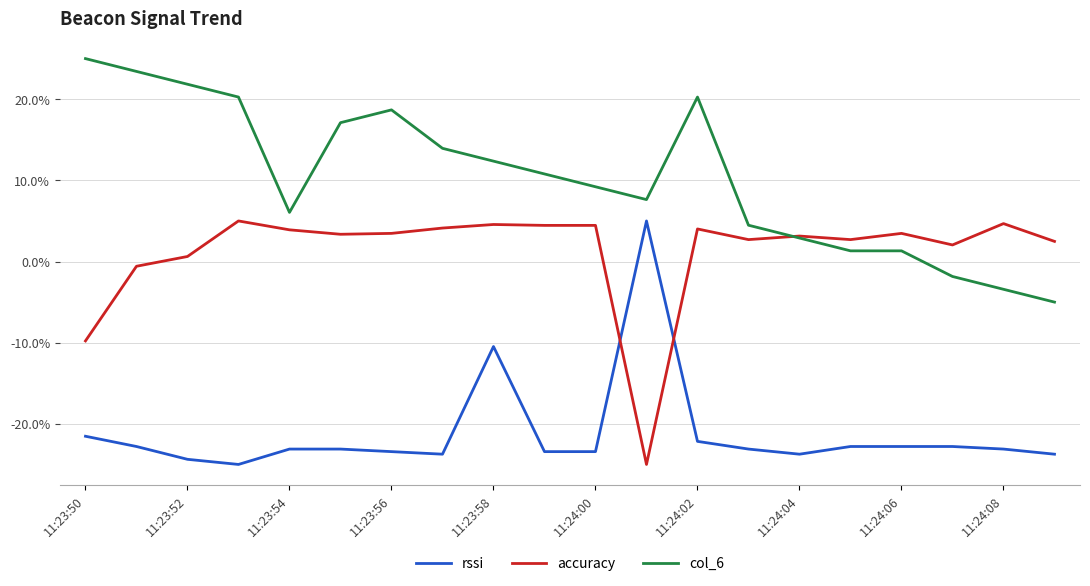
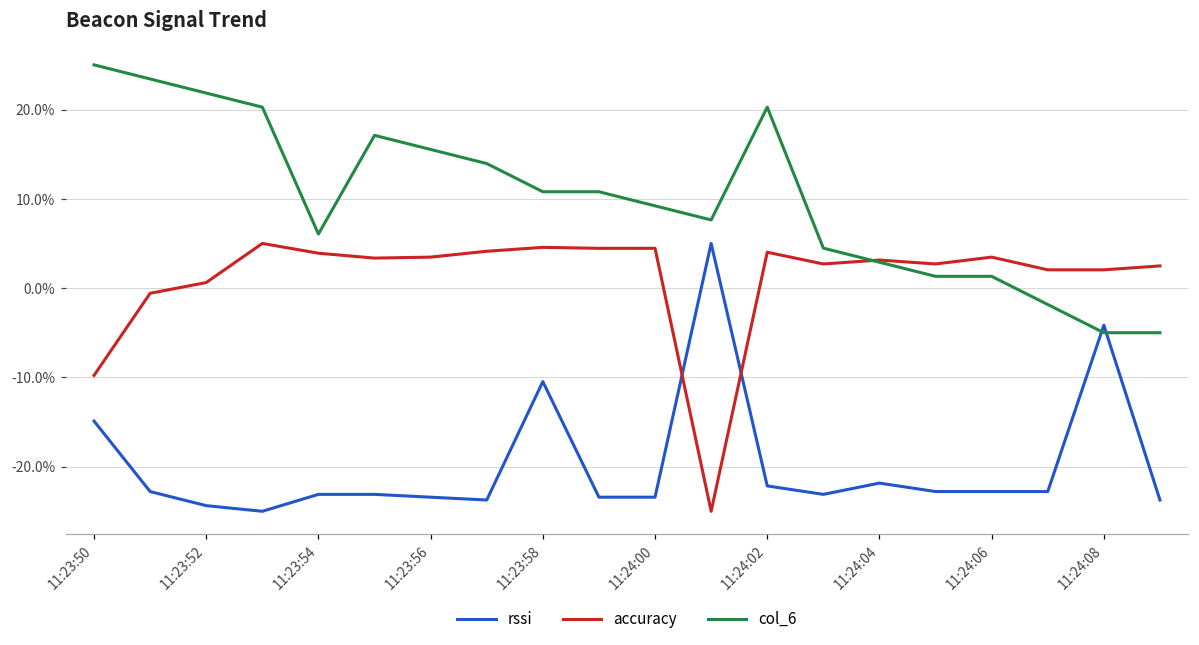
  {
    "rssi": {
-     "11:23:50": "-22%",
+     "11:23:50": "-15%",
      "11:23:52": "-24%",
      "11:23:54": "-23%",
      "11:23:56": "-23%",
      "11:23:58": "-10%",
      "11:24:00": "-23%",
      "11:24:02": "-22%",
-     "11:24:04": "-24%",
+     "11:24:04": "-22%",
      "11:24:06": "-23%",
-     "11:24:08": "-23%"
+     "11:24:08": "-4%"
    },
    "accuracy": {
      "11:23:50": "-10%",
      "11:23:52": "1%",
      "11:23:54": "4%",
      "11:23:56": "3%",
      "11:23:58": "5%",
      "11:24:00": "4%",
      "11:24:02": "4%",
      "11:24:06": "3%",
-     "11:24:08": "5%"
+     "11:24:08": "2%"
    },
    "col_6": {
      "11:23:50": "25%",
      "11:23:52": "22%",
      "11:23:54": "6%",
-     "11:23:56": "19%",
-     "11:23:58": "12%",
+     "11:23:56": "16%",
+     "11:23:58": "11%",
      "11:24:00": "9%",
      "11:24:02": "20%",
      "11:24:06": "1%",
-     "11:24:08": "-3%"
+     "11:24:08": "-5%"
    }
  }
